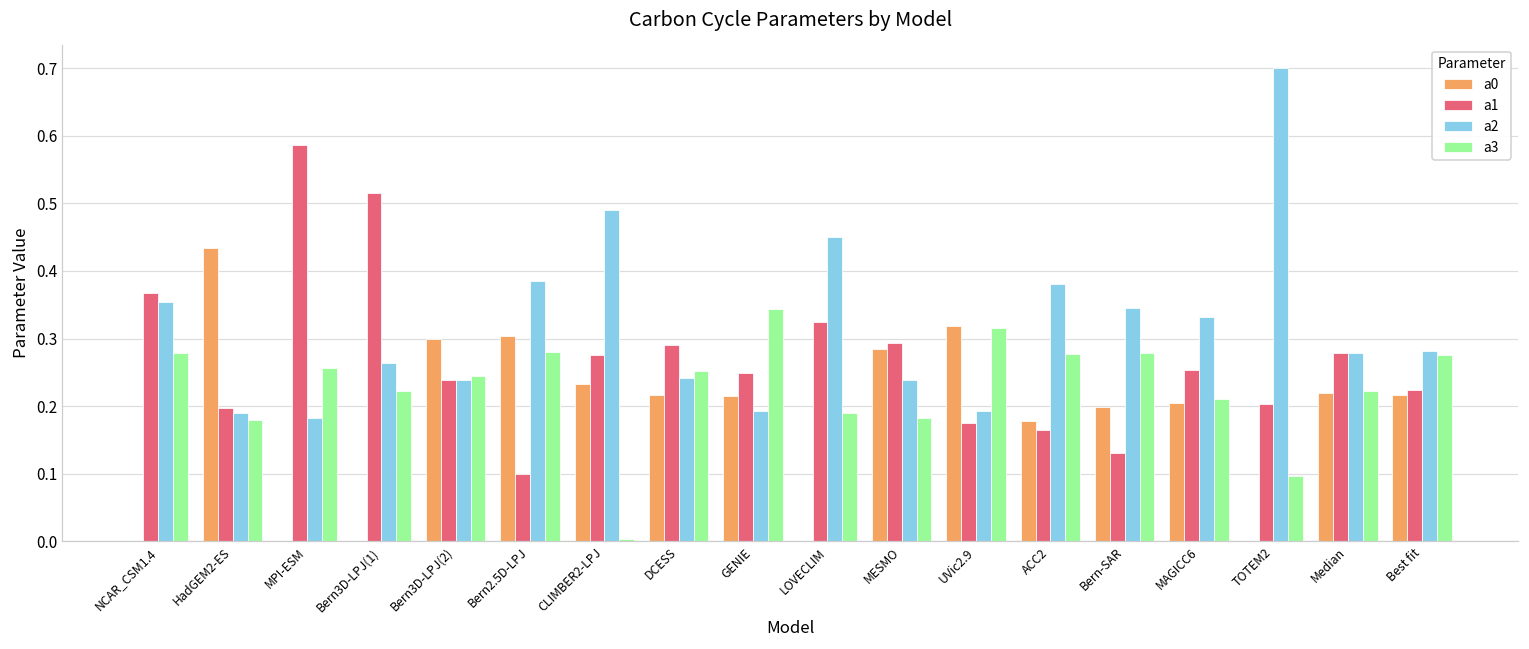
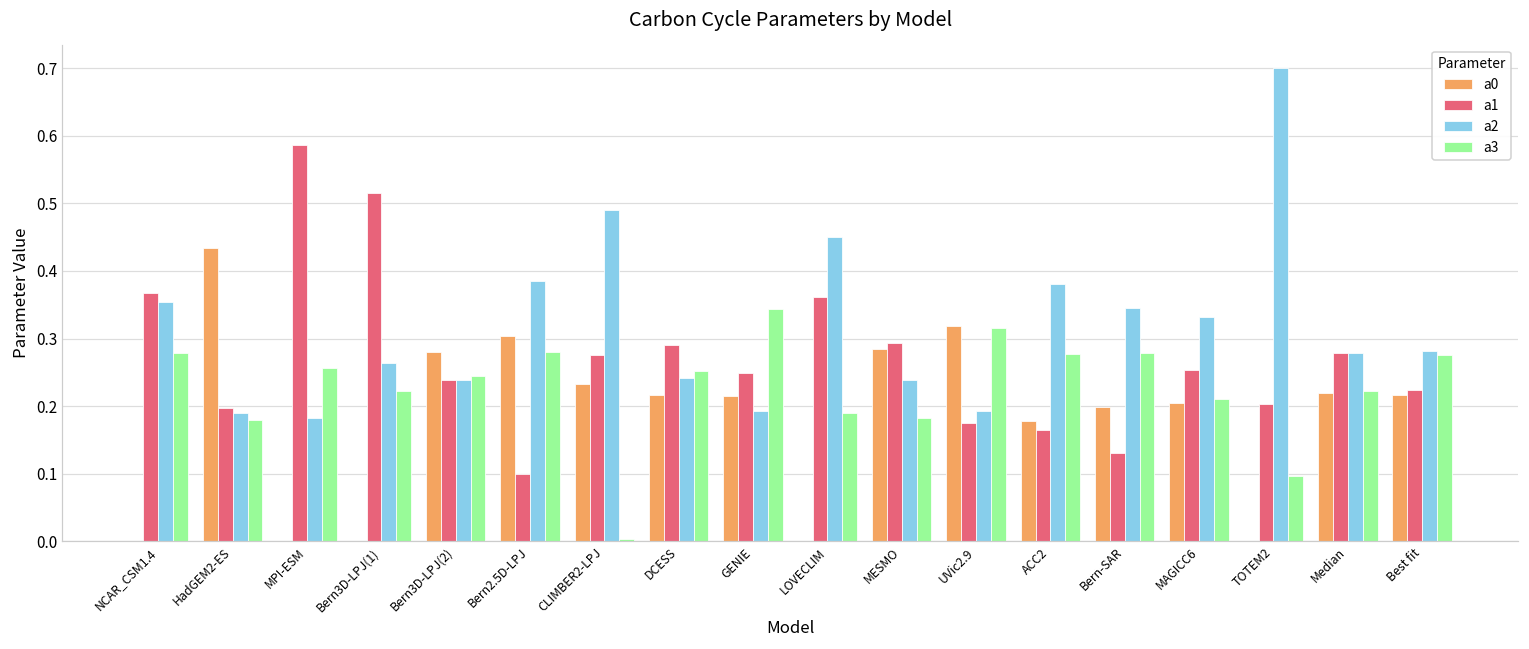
  {
    "a0": {
      "NCAR_CSM1.4": 0.00,
      "HadGEM2-ES": 0.43,
      "MPI-ESM": 0.00,
      "Bern3D-LPJ(1)": 0.00,
-     "Bern3D-LPJ(2)": 0.30,
+     "Bern3D-LPJ(2)": 0.28,
      "Bern2.5D-LPJ": 0.30,
      "CLIMBER2-LPJ": 0.23,
      "DCESS": 0.22,
      "GENIE": 0.22,
      "LOVECLIM": 0.00,
      "MESMO": 0.29,
      "UVic2.9": 0.32,
      "ACC2": 0.18,
      "Bern-SAR": 0.20,
      "MAGICC6": 0.21,
      "TOTEM2": 0.00,
      "Median": 0.22,
      "Best fit": 0.22
    },
    "a1": {
      "NCAR_CSM1.4": 0.37,
      "HadGEM2-ES": 0.20,
      "MPI-ESM": 0.59,
      "Bern3D-LPJ(1)": 0.52,
      "Bern3D-LPJ(2)": 0.24,
      "Bern2.5D-LPJ": 0.10,
      "CLIMBER2-LPJ": 0.28,
      "DCESS": 0.29,
      "GENIE": 0.25,
-     "LOVECLIM": 0.32,
+     "LOVECLIM": 0.36,
      "MESMO": 0.29,
      "UVic2.9": 0.18,
      "ACC2": 0.17,
      "Bern-SAR": 0.13,
      "MAGICC6": 0.25,
      "TOTEM2": 0.20,
      "Median": 0.28,
      "Best fit": 0.22
    },
    "a2": {
      "NCAR_CSM1.4": 0.35,
      "HadGEM2-ES": 0.19,
      "MPI-ESM": 0.18,
      "Bern3D-LPJ(1)": 0.26,
      "Bern3D-LPJ(2)": 0.24,
      "Bern2.5D-LPJ": 0.39,
      "CLIMBER2-LPJ": 0.49,
      "DCESS": 0.24,
      "GENIE": 0.19,
      "LOVECLIM": 0.45,
      "MESMO": 0.24,
      "UVic2.9": 0.19,
      "ACC2": 0.38,
      "Bern-SAR": 0.35,
      "MAGICC6": 0.33,
      "TOTEM2": 0.70,
      "Median": 0.28,
      "Best fit": 0.28
    },
    "a3": {
      "NCAR_CSM1.4": 0.28,
      "HadGEM2-ES": 0.18,
      "MPI-ESM": 0.26,
      "Bern3D-LPJ(1)": 0.22,
      "Bern3D-LPJ(2)": 0.24,
      "Bern2.5D-LPJ": 0.28,
      "DCESS": 0.25,
      "GENIE": 0.34,
      "LOVECLIM": 0.19,
      "MESMO": 0.18,
      "UVic2.9": 0.32,
      "ACC2": 0.28,
      "Bern-SAR": 0.28,
      "MAGICC6": 0.21,
      "TOTEM2": 0.10,
      "Median": 0.22,
      "Best fit": 0.28
    }
  }
